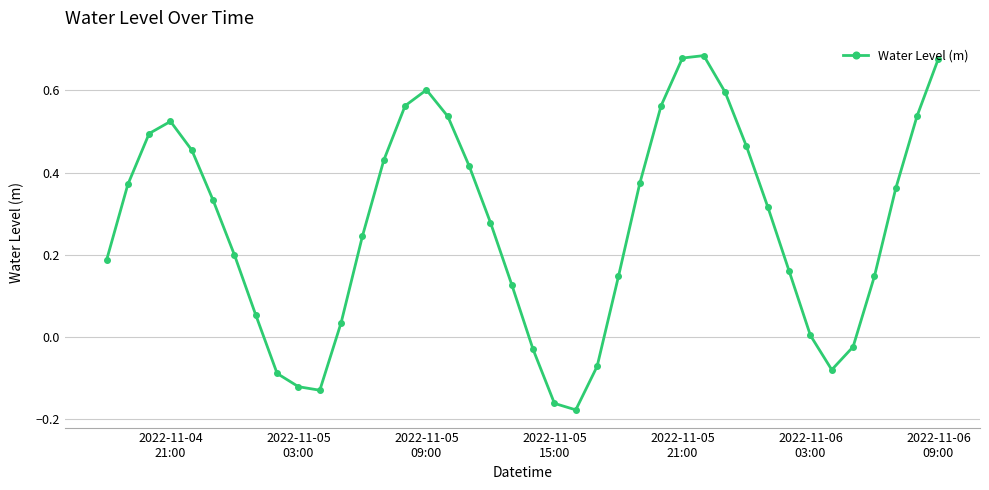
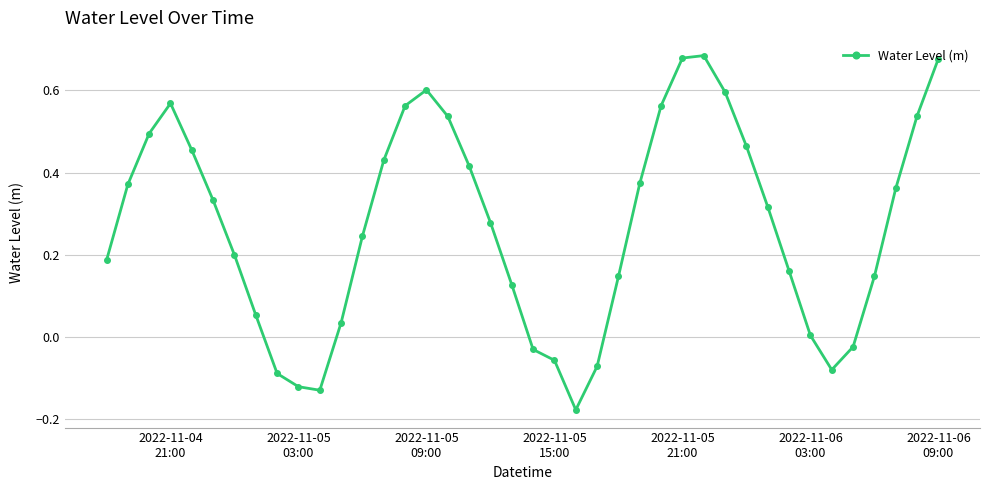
  {
-   "2022-11-04 21:00": 0.52,
+   "2022-11-04 21:00": 0.57,
    "2022-11-05 03:00": -0.12,
    "2022-11-05 09:00": 0.60,
-   "2022-11-05 15:00": -0.16,
+   "2022-11-05 15:00": -0.06,
    "2022-11-05 21:00": 0.68,
    "2022-11-06 03:00": 0.00,
    "2022-11-06 09:00": 0.68
  }
